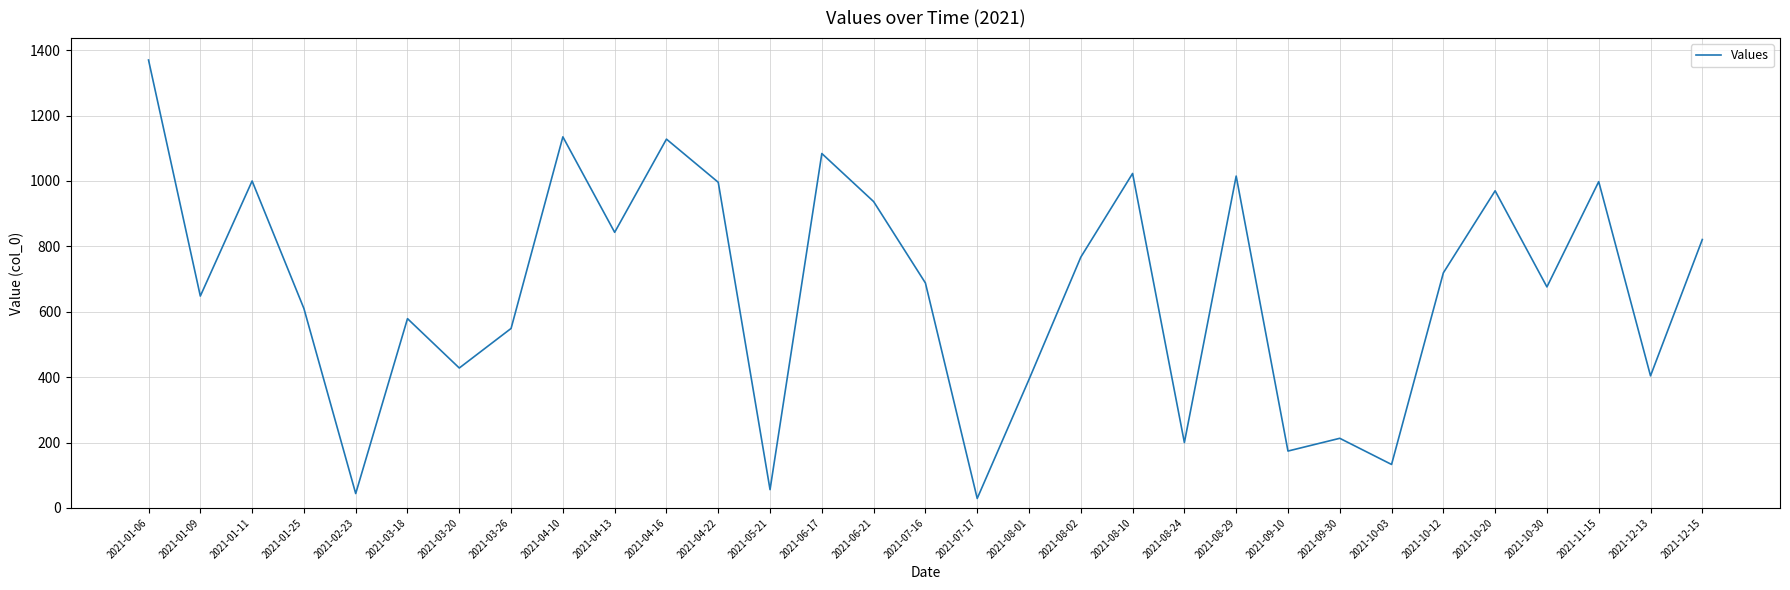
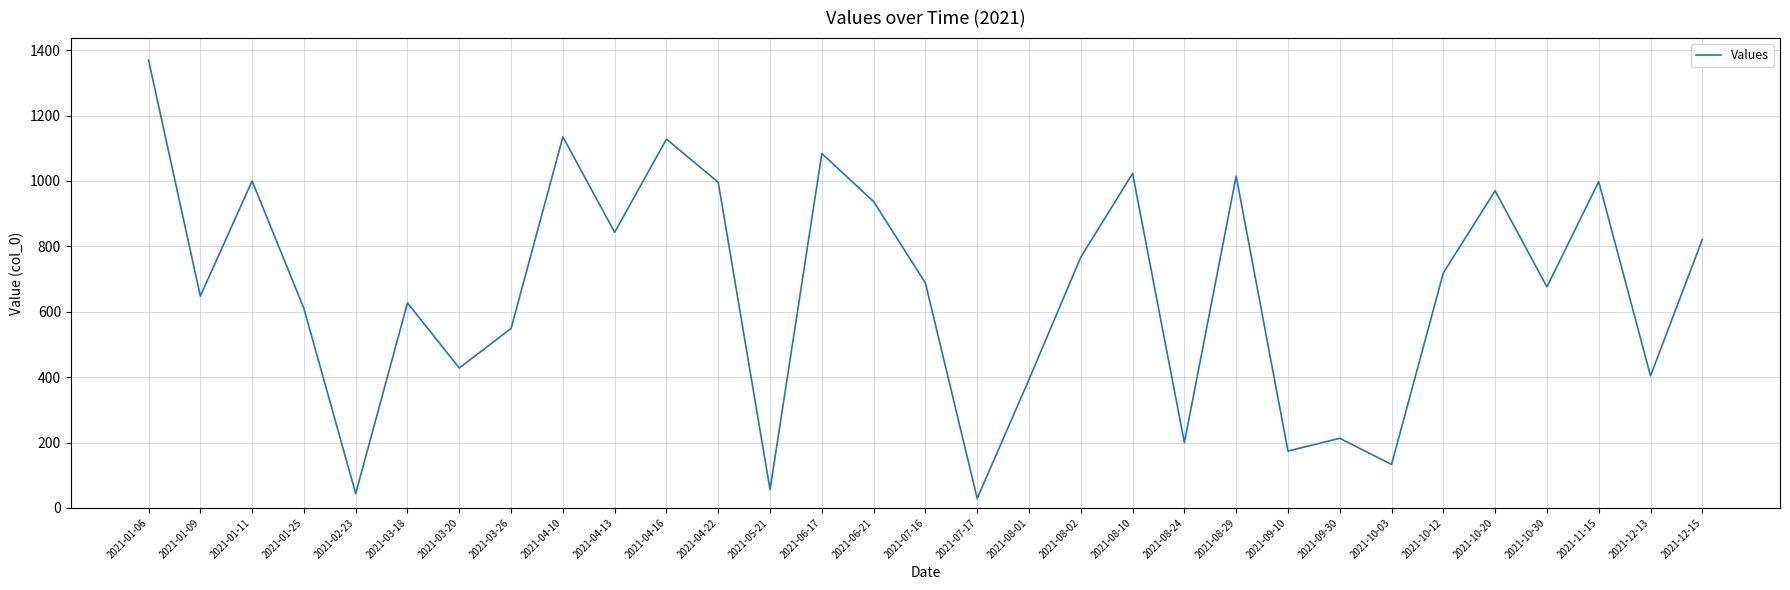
  {
    "2021-01-06": 1370,
    "2021-01-09": 650,
    "2021-01-11": 1000,
    "2021-01-25": 610,
    "2021-02-23": 40,
-   "2021-03-18": 580,
+   "2021-03-18": 630,
    "2021-03-20": 430,
    "2021-03-26": 550,
    "2021-04-10": 1140,
    "2021-04-13": 840,
    "2021-04-16": 1130,
    "2021-04-22": 1000,
    "2021-05-21": 60,
    "2021-06-17": 1080,
    "2021-06-21": 940,
    "2021-07-16": 690,
    "2021-07-17": 30,
    "2021-08-01": 390,
    "2021-08-02": 770,
    "2021-08-10": 1020,
    "2021-08-24": 200,
    "2021-08-29": 1020,
    "2021-09-10": 170,
    "2021-09-30": 210,
    "2021-10-03": 130,
    "2021-10-12": 720,
    "2021-10-20": 970,
    "2021-10-30": 680,
    "2021-11-15": 1000,
    "2021-12-13": 400,
    "2021-12-15": 820
  }
